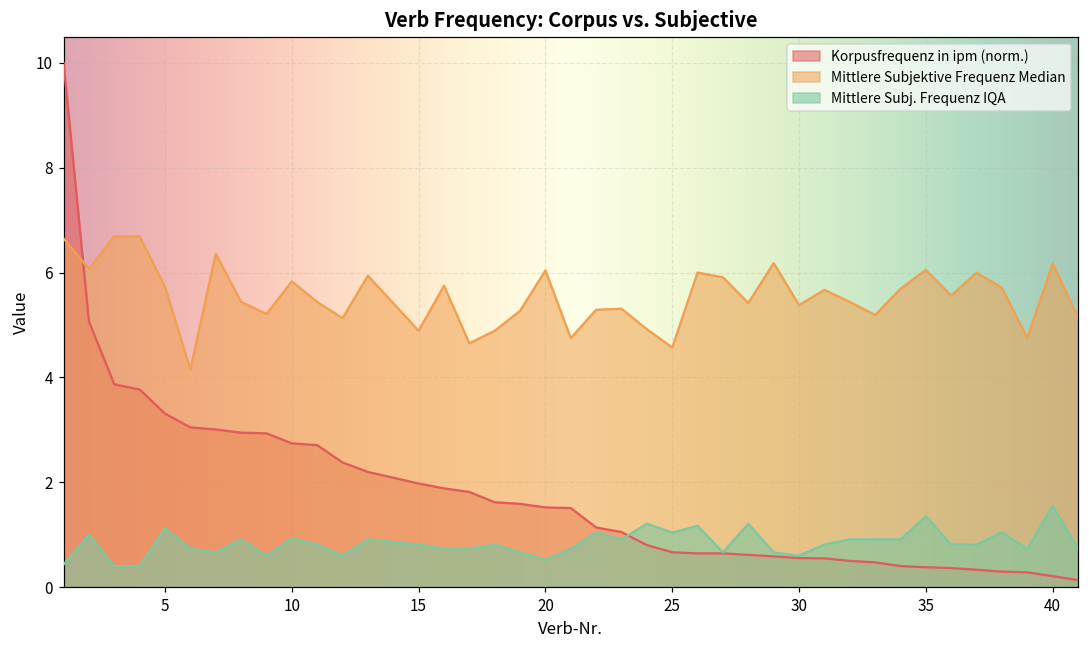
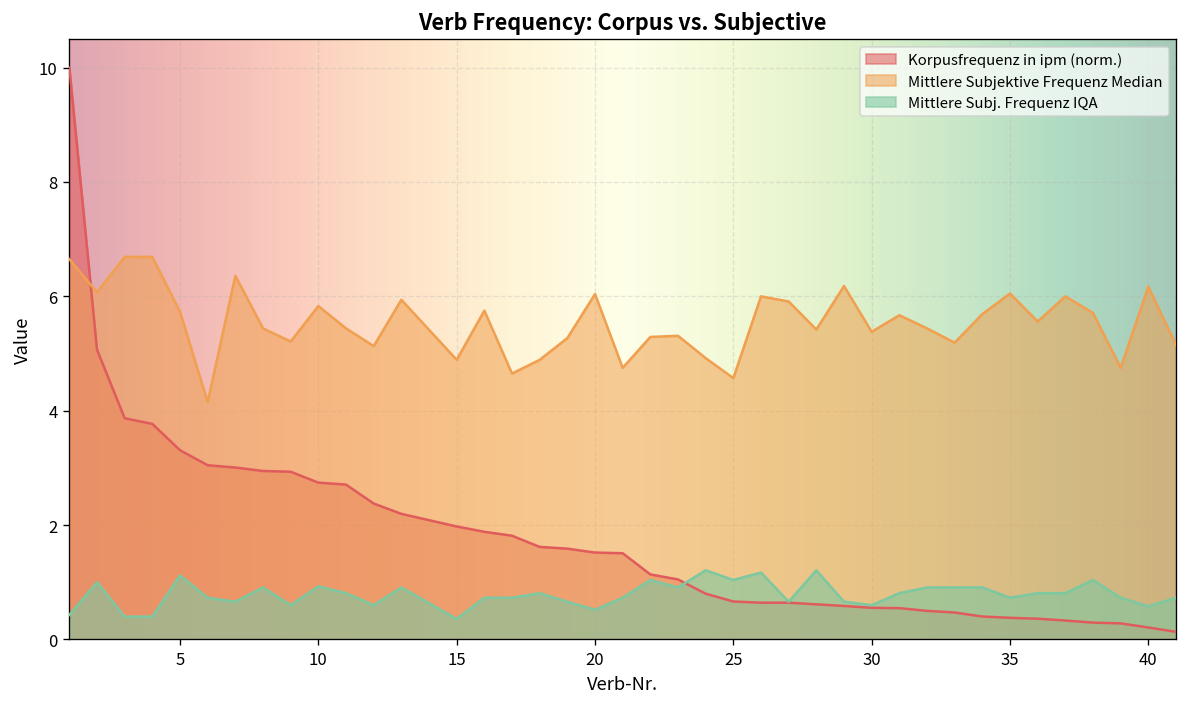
  {
    "Mittlere Subj. Frequenz IQA": {
      "5": 1.1,
      "10": 0.9,
-     "15": 0.8,
+     "15": 0.4,
      "20": 0.5,
      "25": 1.0,
-     "35": 1.4,
-     "40": 1.6
+     "35": 0.7,
+     "40": 0.6
    }
  }
